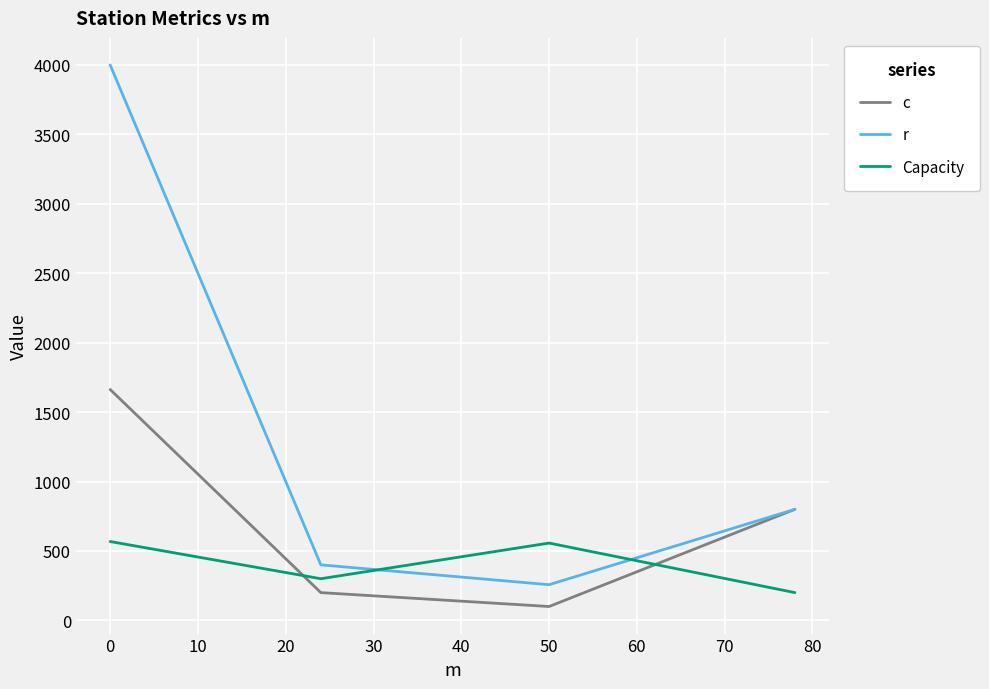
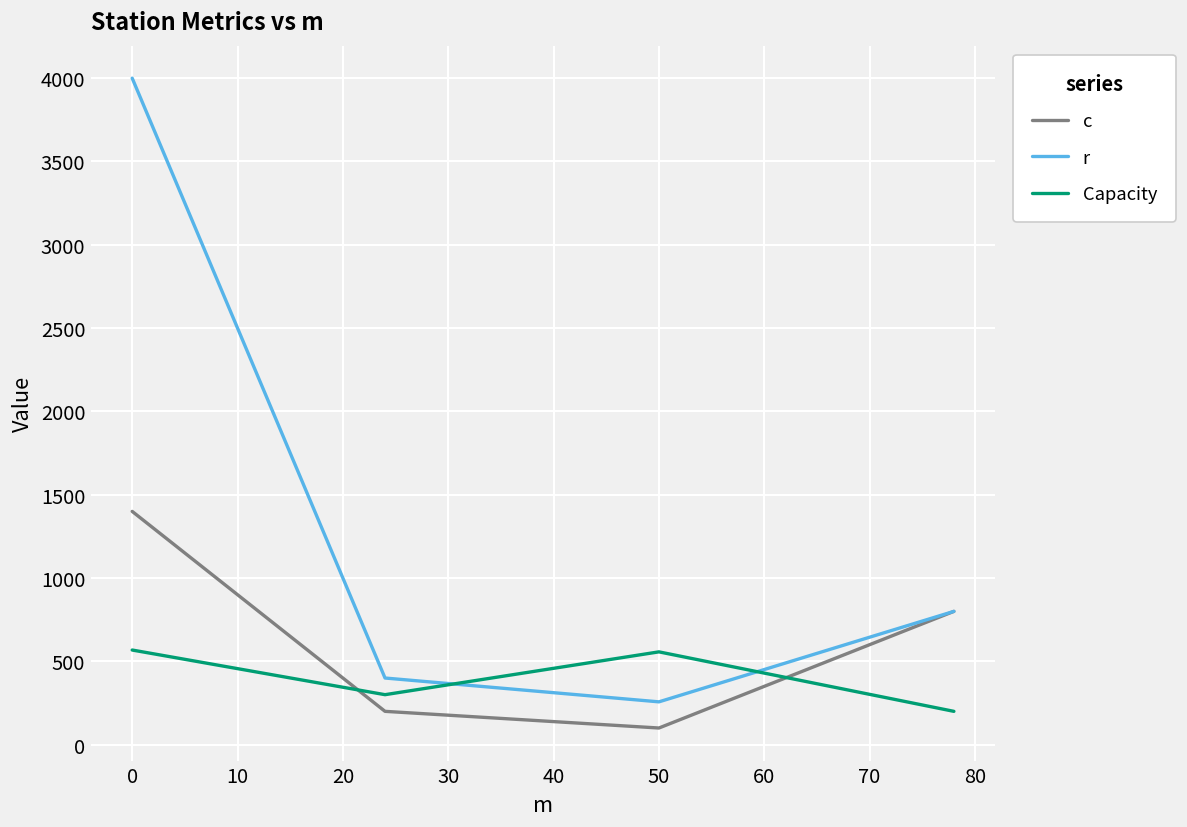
  {
    "c": {
-     "0": 1660,
+     "0": 1400,
      "50": 100
    },
    "r": {
      "0": 4000,
      "50": 260
    },
    "Capacity": {
      "0": 570,
      "50": 560
    }
  }
